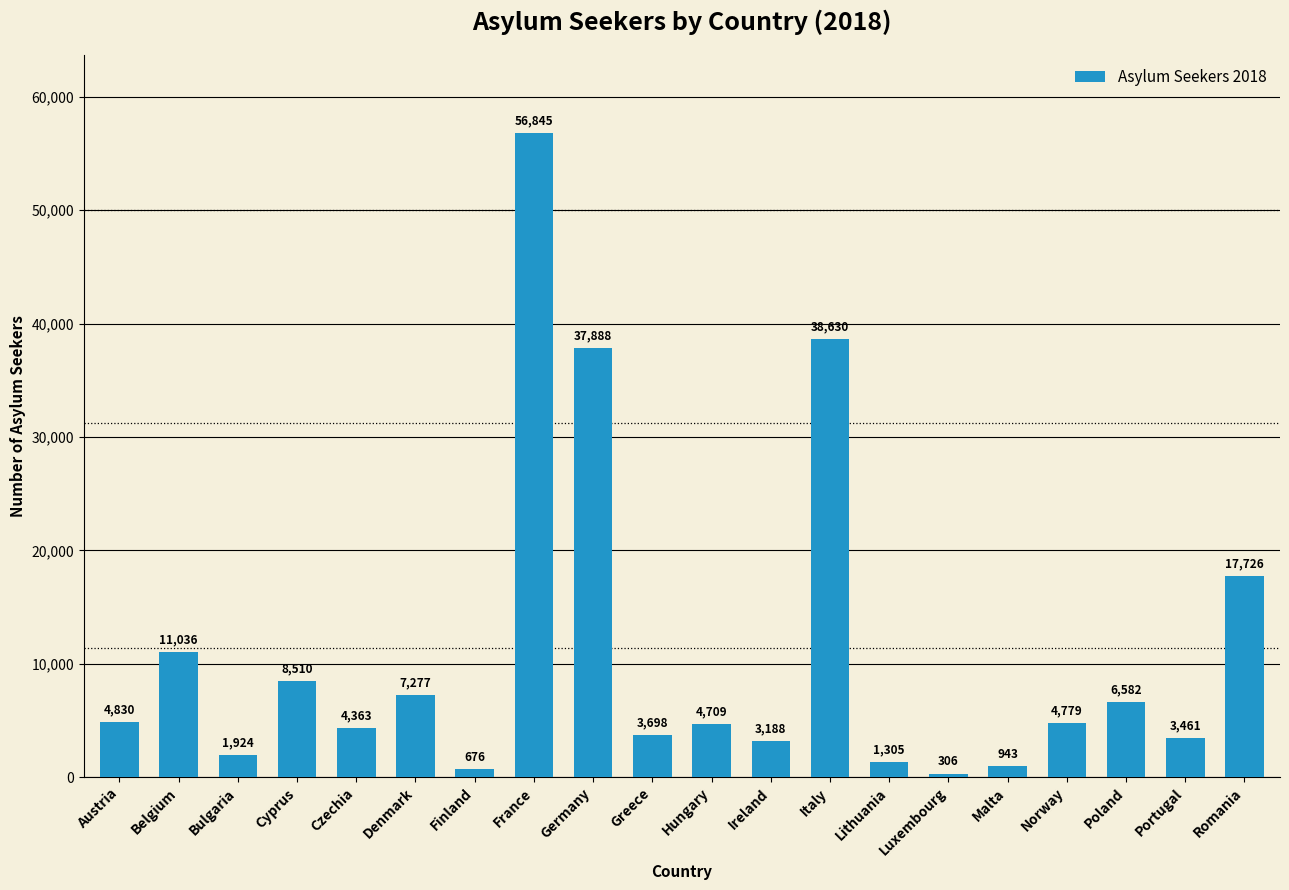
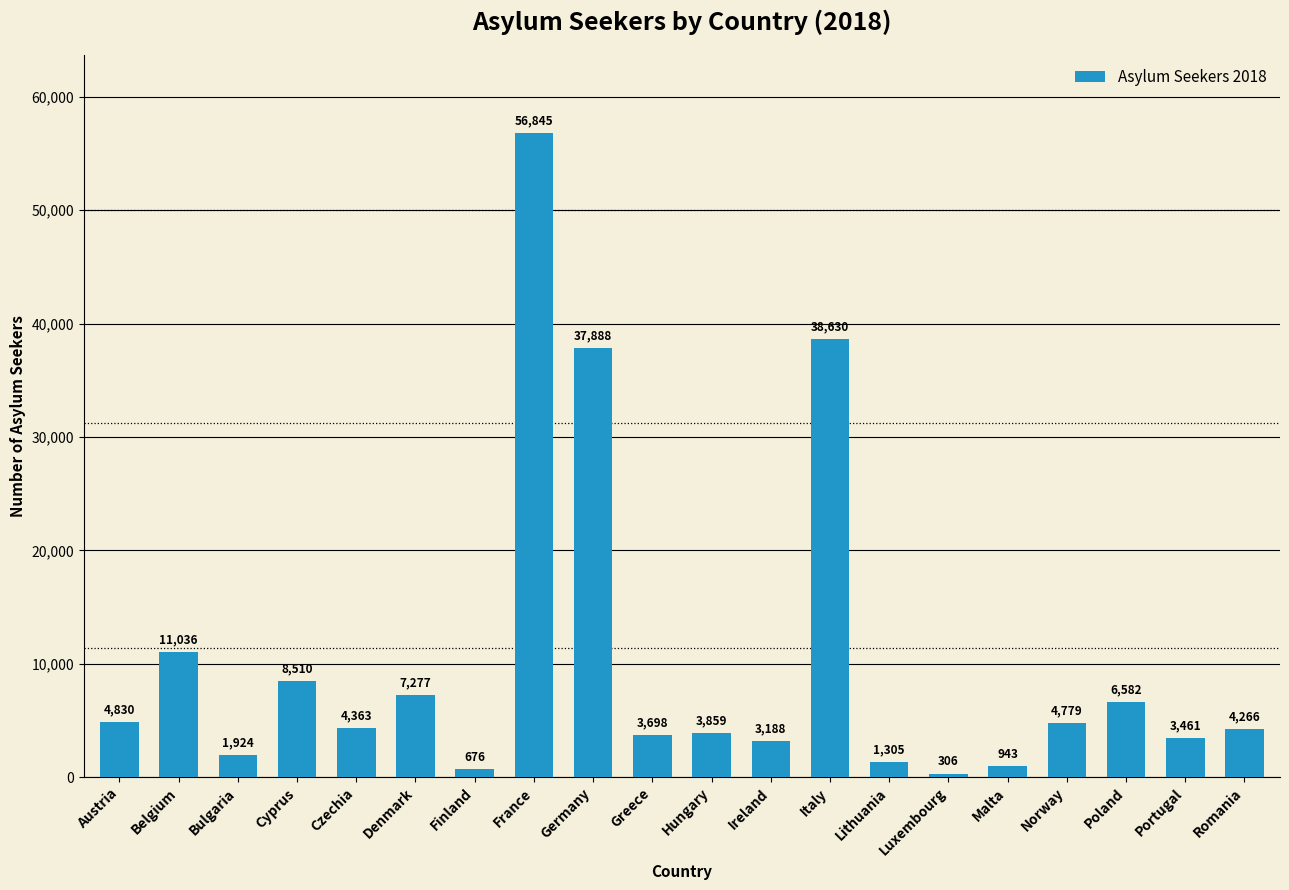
  {
    "Austria": "4,830",
    "Belgium": "11,036",
    "Bulgaria": "1,924",
    "Cyprus": "8,510",
    "Czechia": "4,363",
    "Denmark": "7,277",
    "Finland": "676",
    "France": "56,845",
    "Germany": "37,888",
    "Greece": "3,698",
-   "Hungary": "4,709",
+   "Hungary": "3,859",
    "Ireland": "3,188",
    "Italy": "38,630",
    "Lithuania": "1,305",
    "Luxembourg": "306",
    "Malta": "943",
    "Norway": "4,779",
    "Poland": "6,582",
    "Portugal": "3,461",
-   "Romania": "17,726"
+   "Romania": "4,266"
  }
